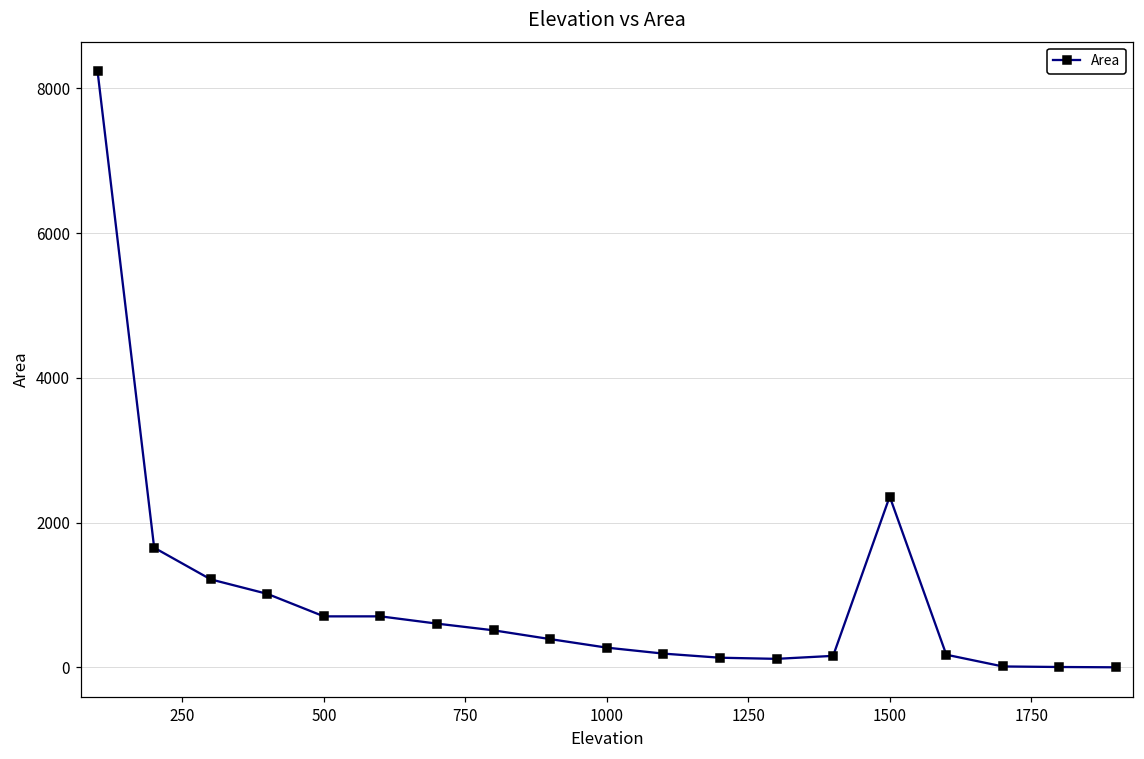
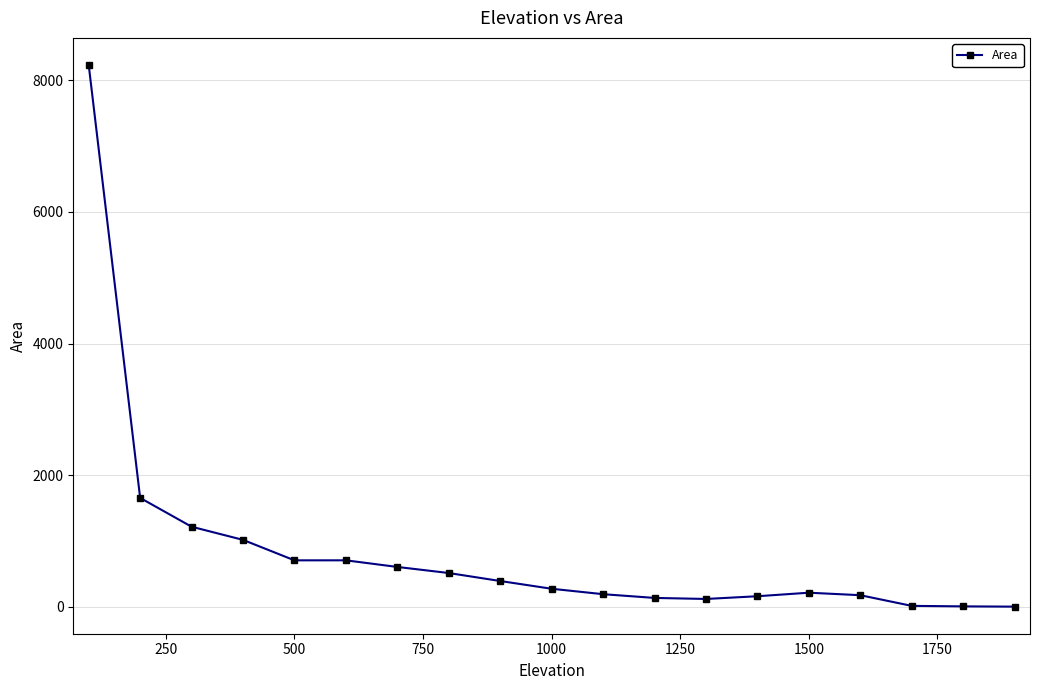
  {
    "500": 700,
    "1000": 300,
-   "1500": 2400
+   "1500": 200
  }
